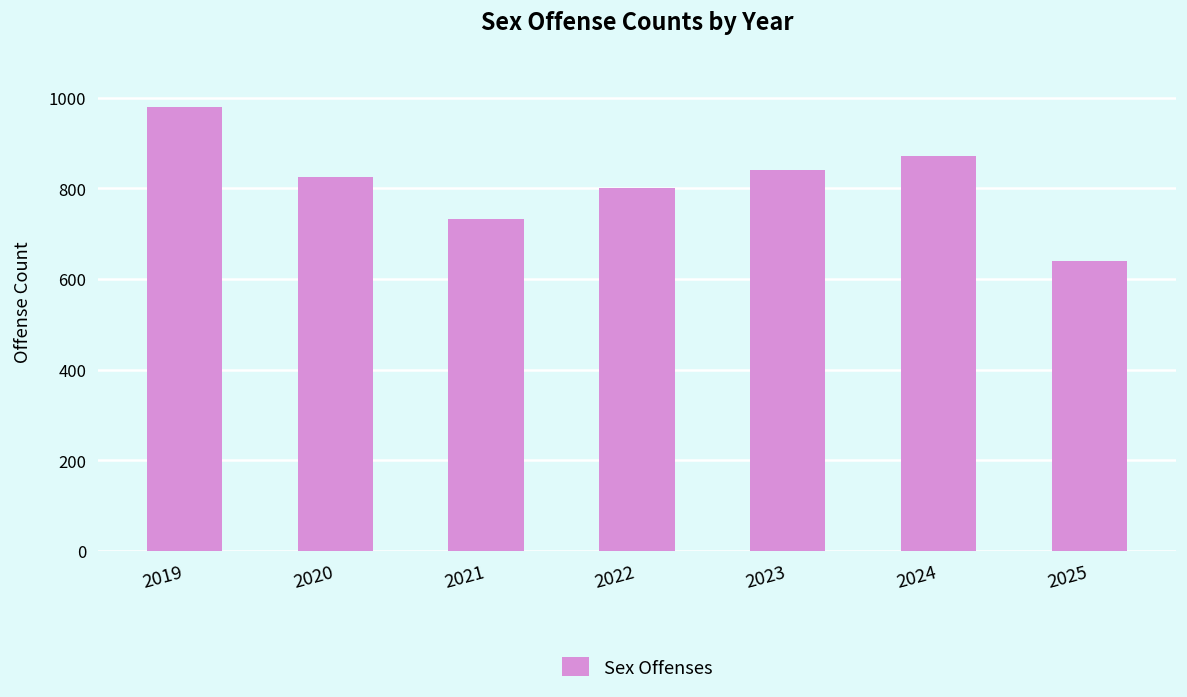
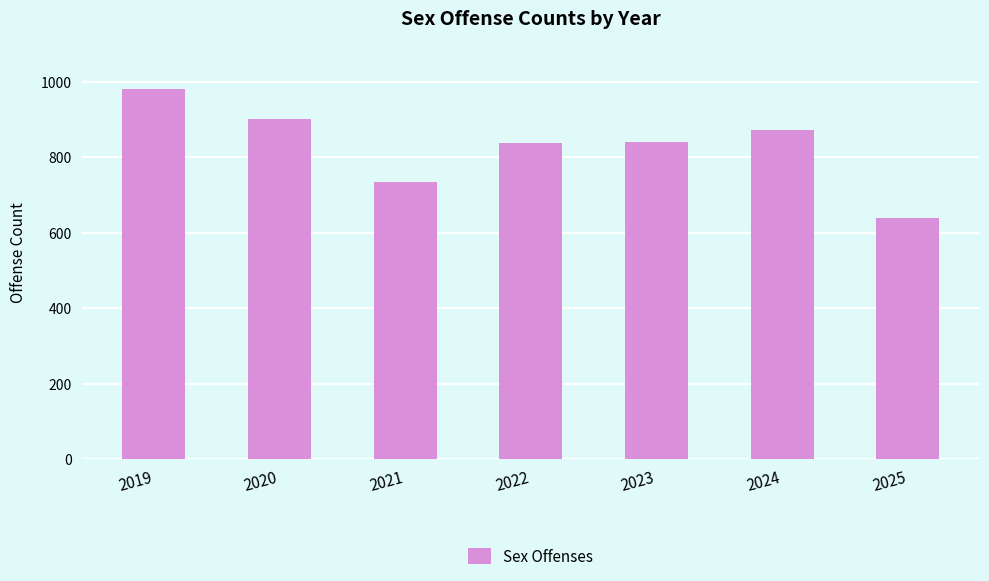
  {
    "2019": 980,
-   "2020": 830,
+   "2020": 900,
    "2021": 730,
-   "2022": 800,
+   "2022": 840,
    "2023": 840,
    "2024": 870,
    "2025": 640
  }
